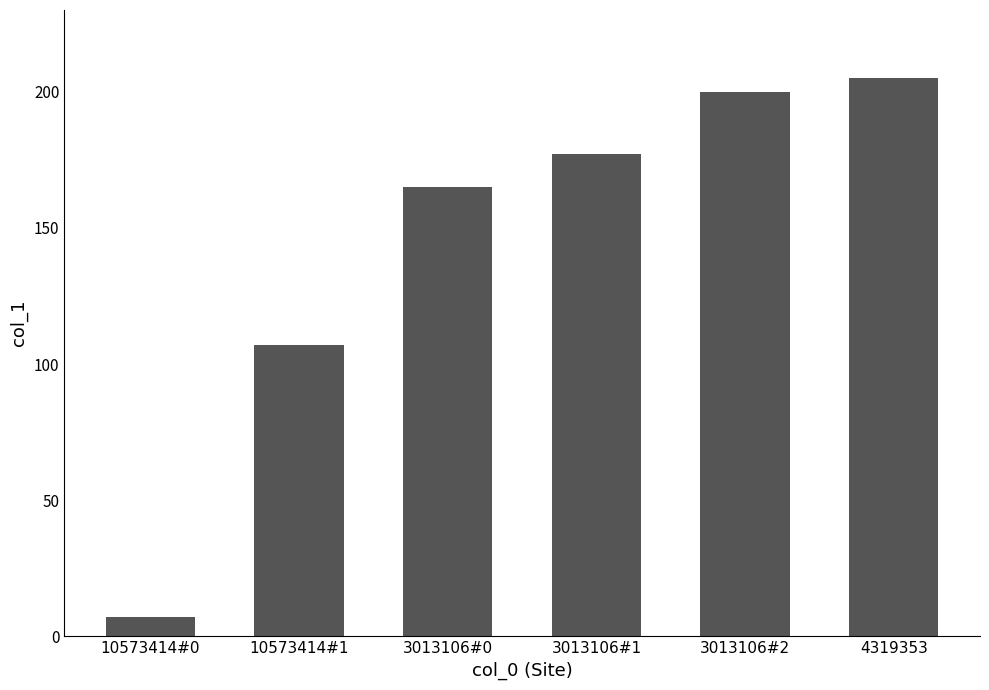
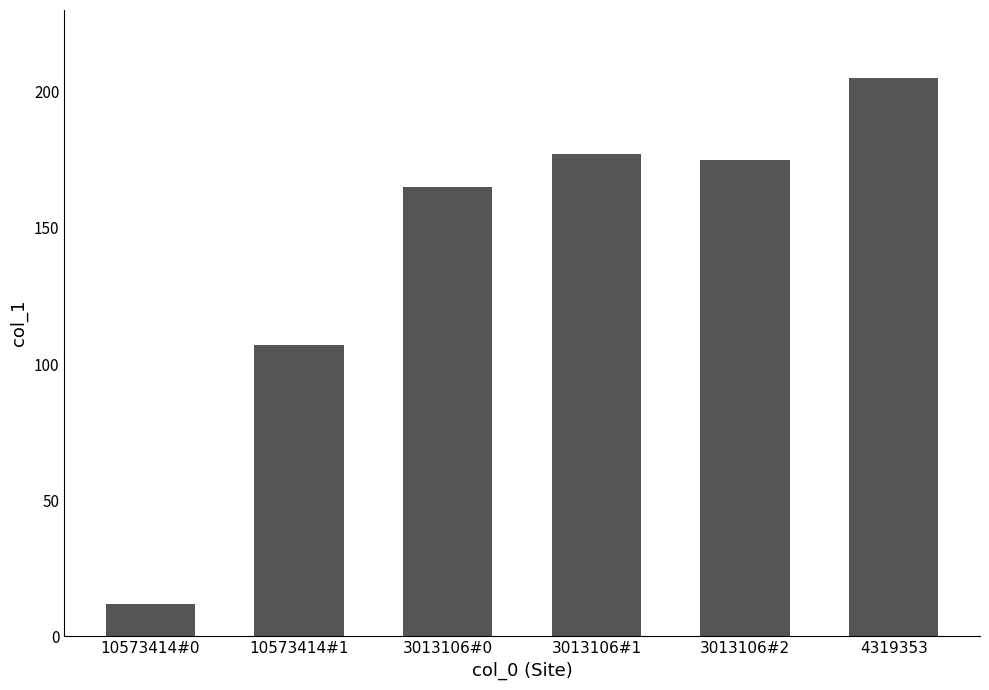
  {
-   "10573414#0": 7,
+   "10573414#0": 12,
    "10573414#1": 107,
    "3013106#0": 165,
    "3013106#1": 177,
-   "3013106#2": 200,
+   "3013106#2": 175,
    "4319353": 205
  }
